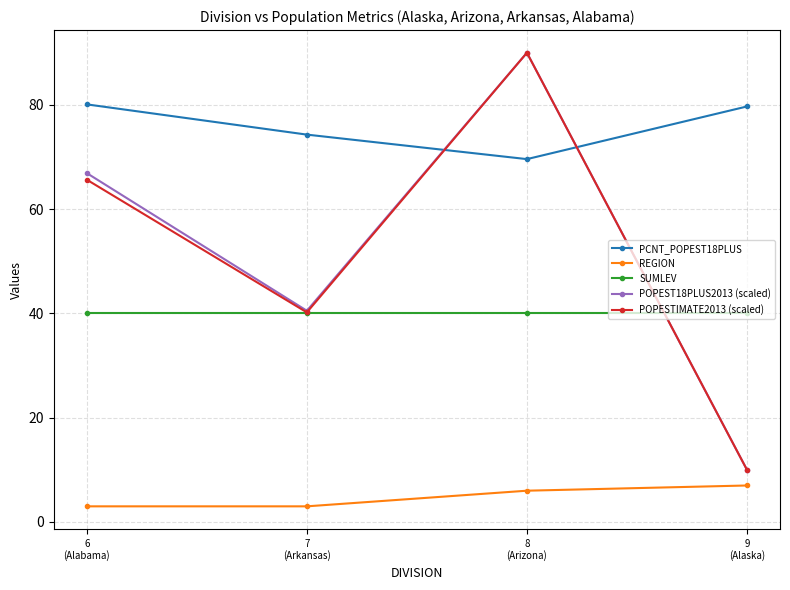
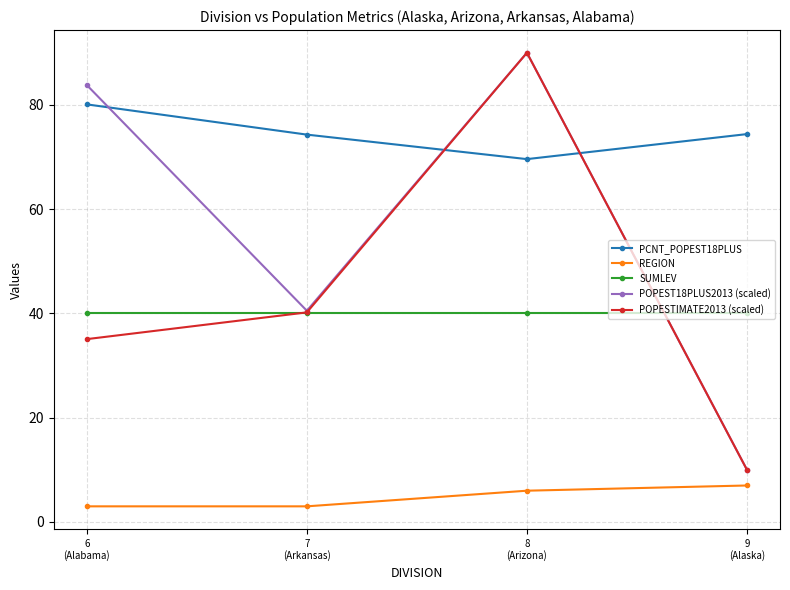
  {
    "PCNT_POPEST18PLUS": {
      "6 (Alabama)": 80,
      "7 (Arkansas)": 74,
      "8 (Arizona)": 70,
-     "9 (Alaska)": 80
+     "9 (Alaska)": 74
    },
    "REGION": {
      "6 (Alabama)": 3,
      "7 (Arkansas)": 3,
      "8 (Arizona)": 6,
      "9 (Alaska)": 7
    },
    "SUMLEV": {
      "6 (Alabama)": 40,
      "8 (Arizona)": 40
    },
    "POPEST18PLUS2013 (scaled)": {
-     "6 (Alabama)": 67
+     "6 (Alabama)": 84
    },
    "POPESTIMATE2013 (scaled)": {
-     "6 (Alabama)": 66
+     "6 (Alabama)": 35
    }
  }
